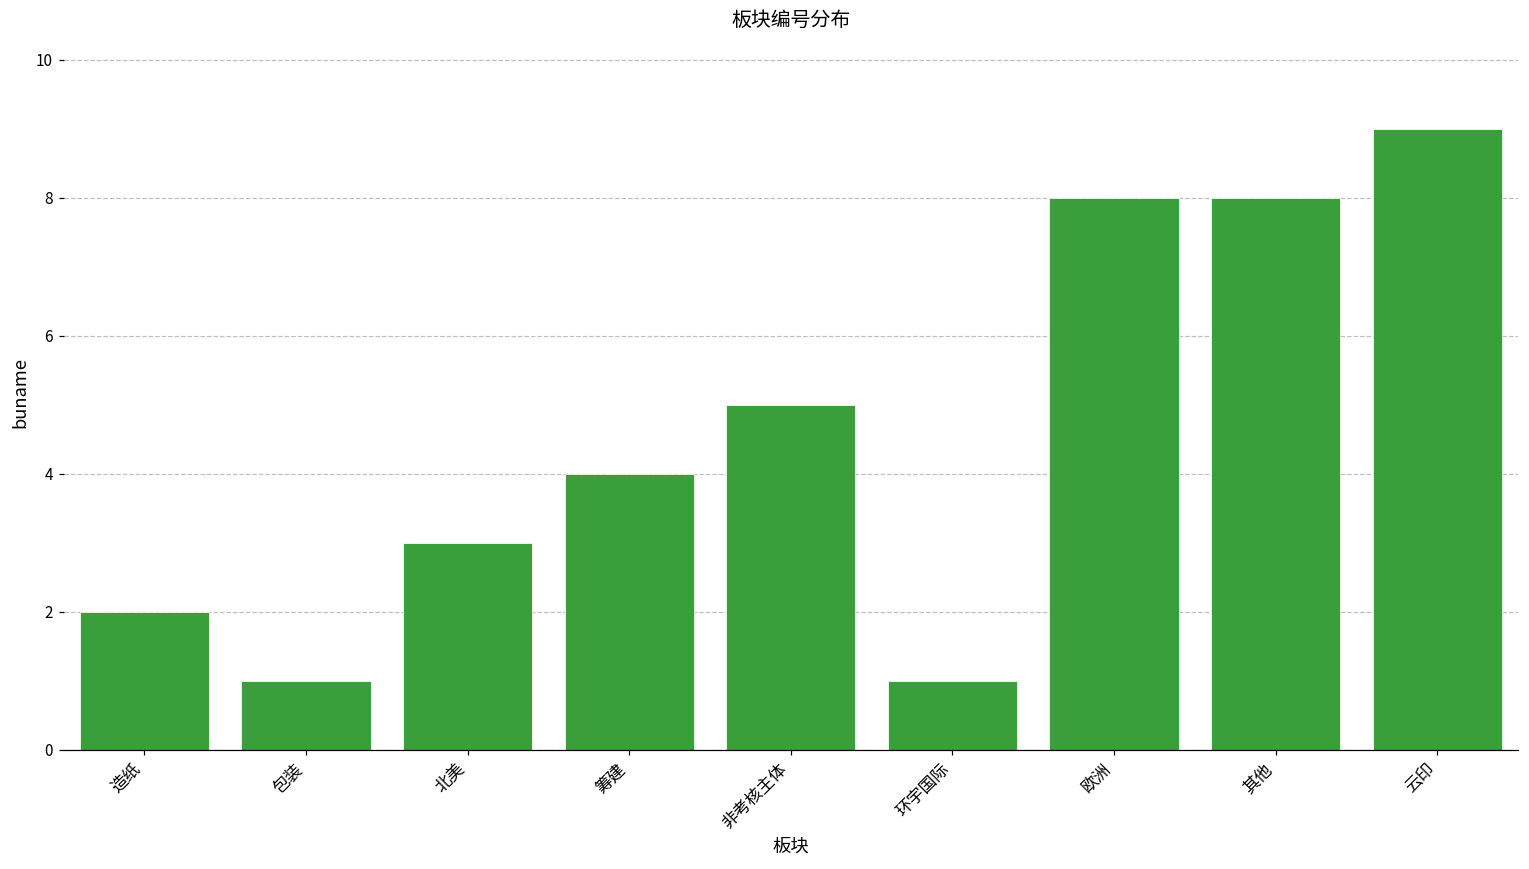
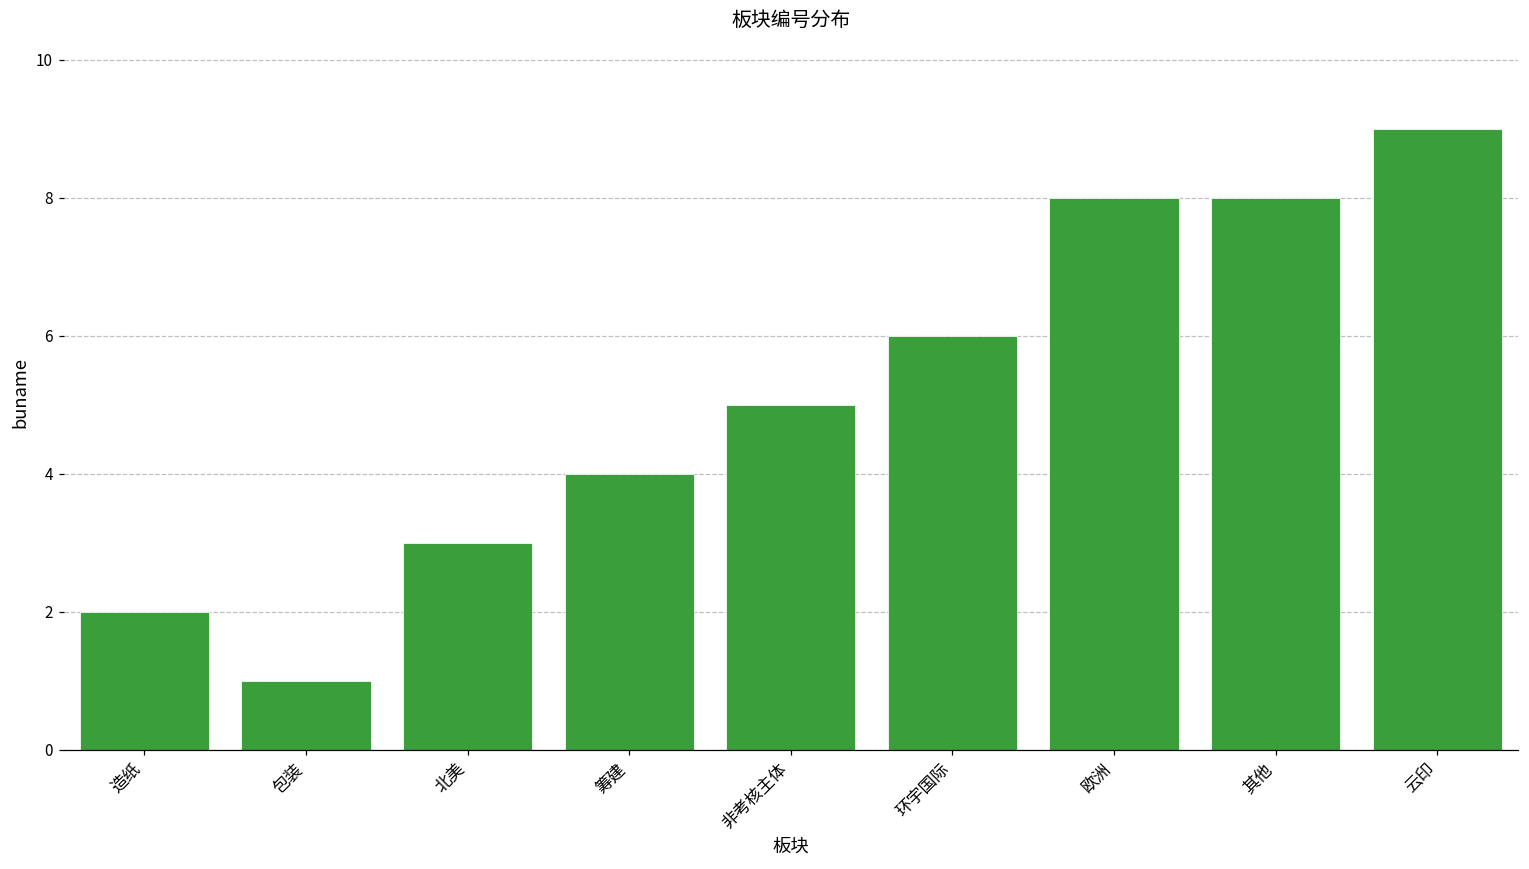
  {
    "造纸": 2,
    "包装": 1,
    "北美": 3,
    "筹建": 4,
    "非考核主体": 5,
-   "环宇国际": 1,
+   "环宇国际": 6,
    "欧洲": 8,
    "其他": 8,
    "云印": 9
  }
